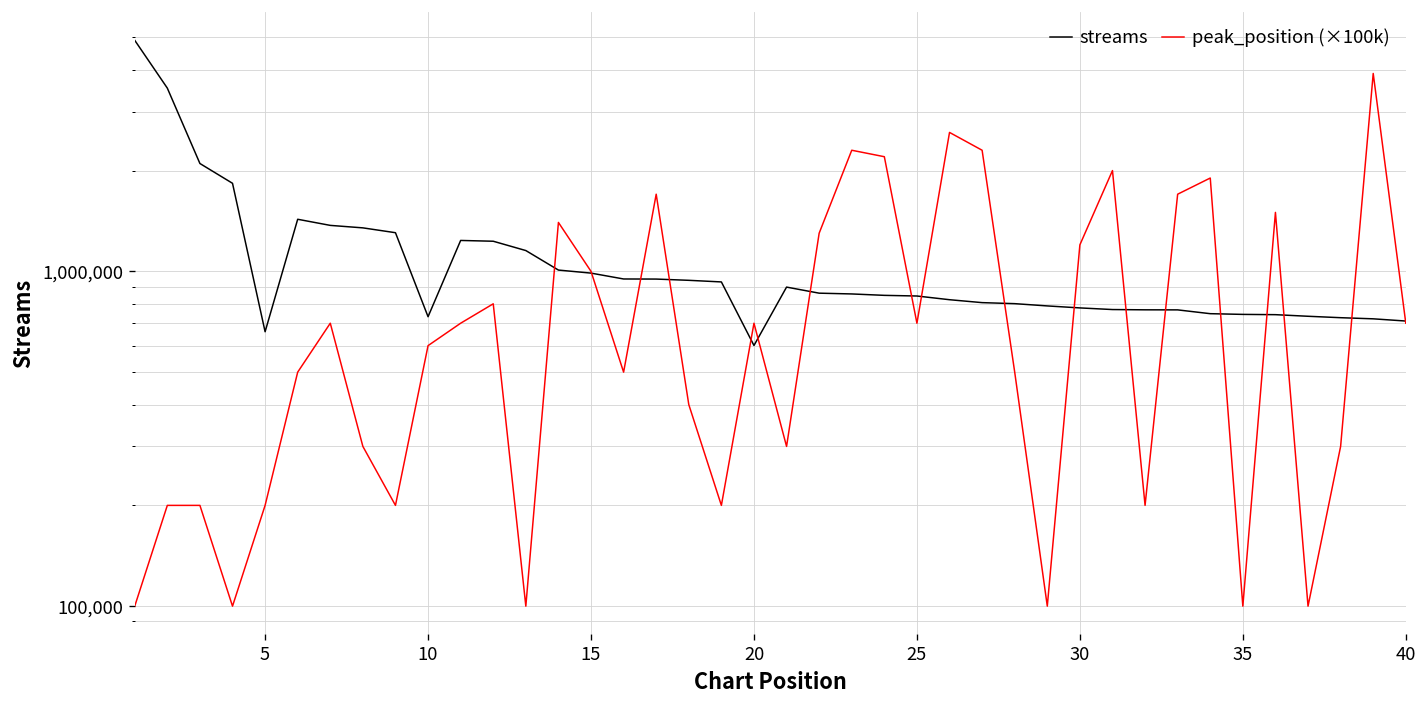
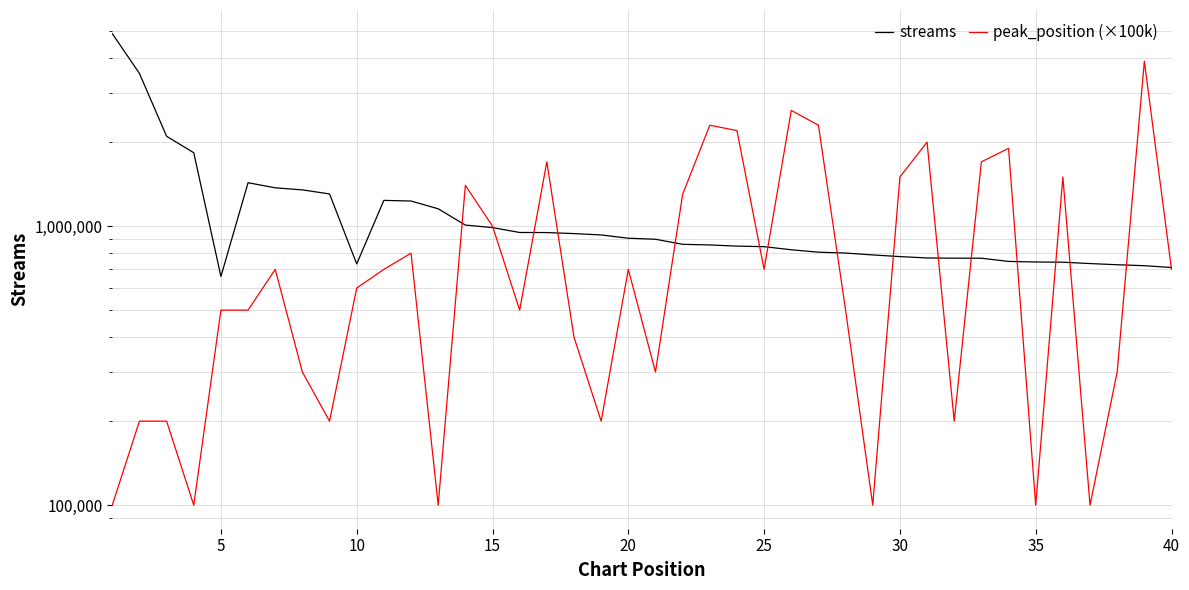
  {
    "streams": {
      "5": "660,000",
      "10": "730,000",
-     "20": "600,000",
+     "20": "910,000",
      "25": "840,000",
      "30": "780,000",
      "35": "740,000"
    },
    "peak_position (×100k)": {
-     "5": "200,000",
+     "5": "500,000",
      "10": "600,000",
      "20": "700,000",
      "25": "700,000",
-     "30": "1,200,000",
+     "30": "1,500,000",
      "35": "100,000"
    }
  }
